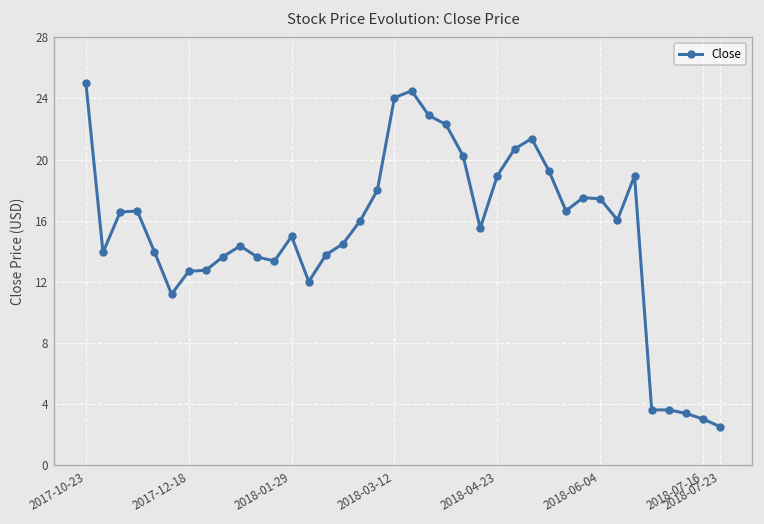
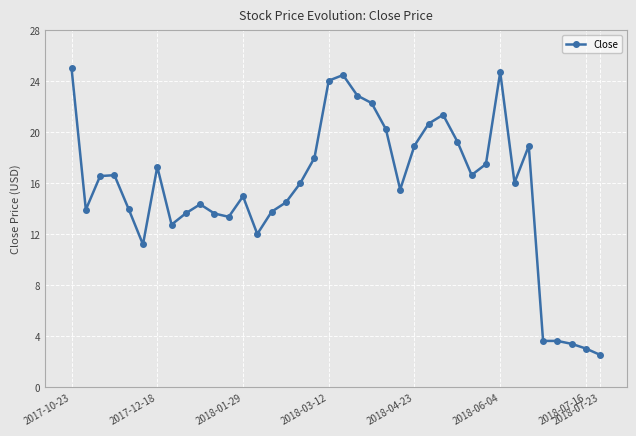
  {
    "2017-10-23": 25.0,
-   "2017-12-18": 12.7,
+   "2017-12-18": 17.3,
    "2018-01-29": 15.0,
    "2018-03-12": 24.1,
    "2018-04-23": 19.0,
-   "2018-06-04": 17.4,
+   "2018-06-04": 24.7,
    "2018-07-16": 3.0,
    "2018-07-23": 2.5
  }
